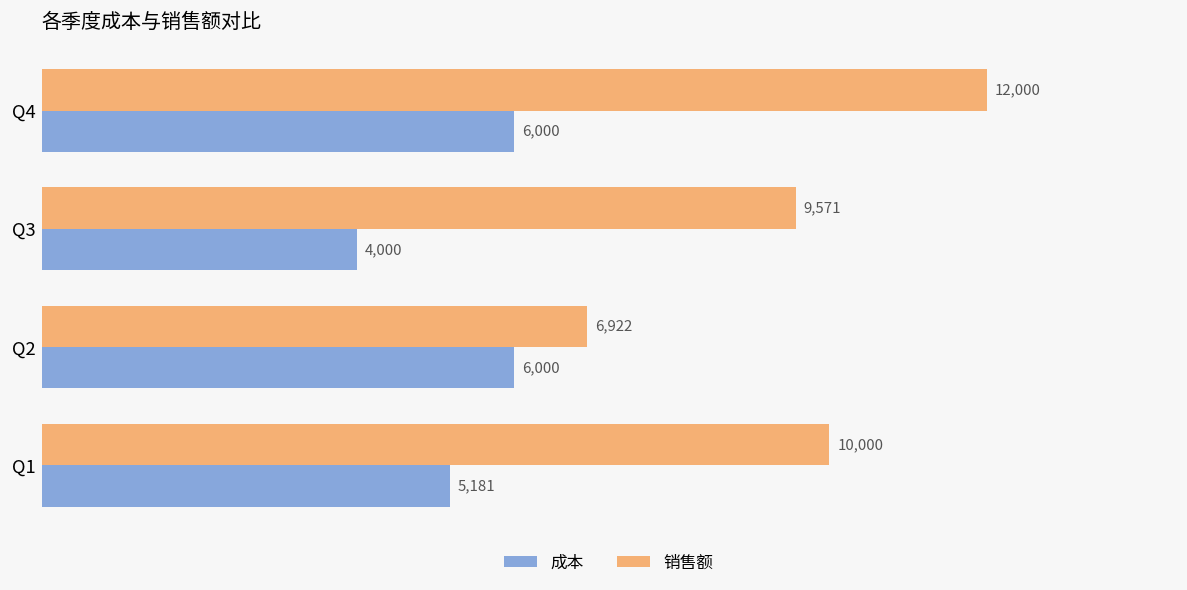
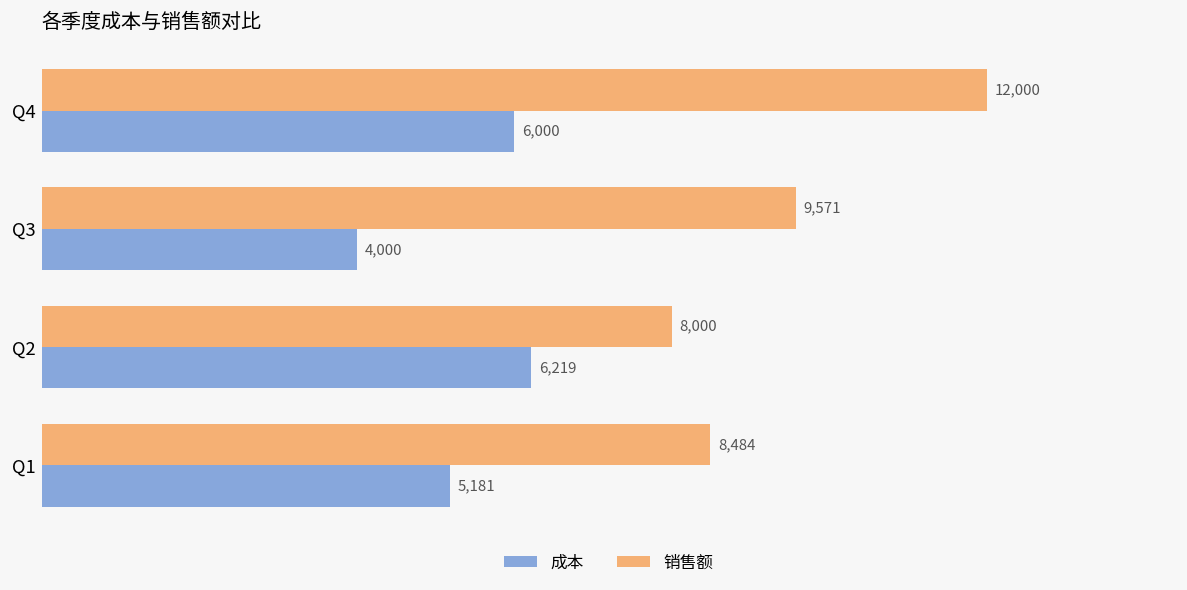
  {
    "成本": {
      "Q4": "6,000",
      "Q3": "4,000",
-     "Q2": "6,000",
+     "Q2": "6,219",
      "Q1": "5,181"
    },
    "销售额": {
      "Q4": "12,000",
      "Q3": "9,571",
-     "Q2": "6,922",
-     "Q1": "10,000"
+     "Q2": "8,000",
+     "Q1": "8,484"
    }
  }
